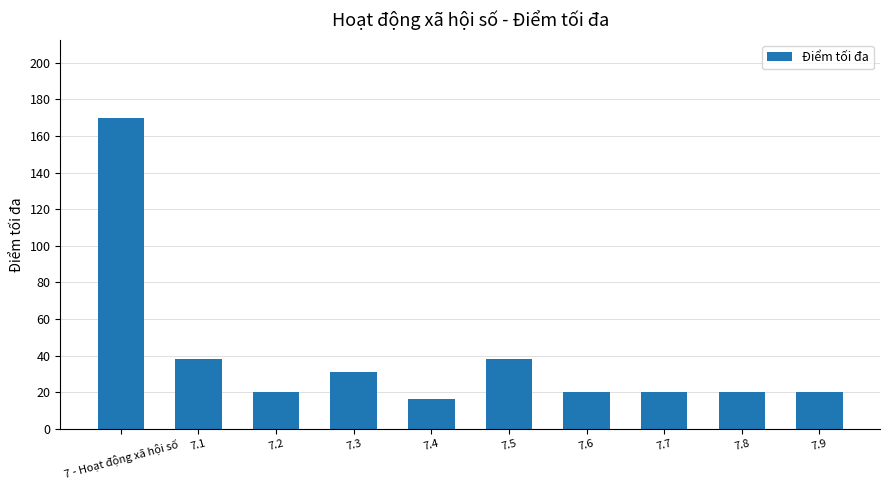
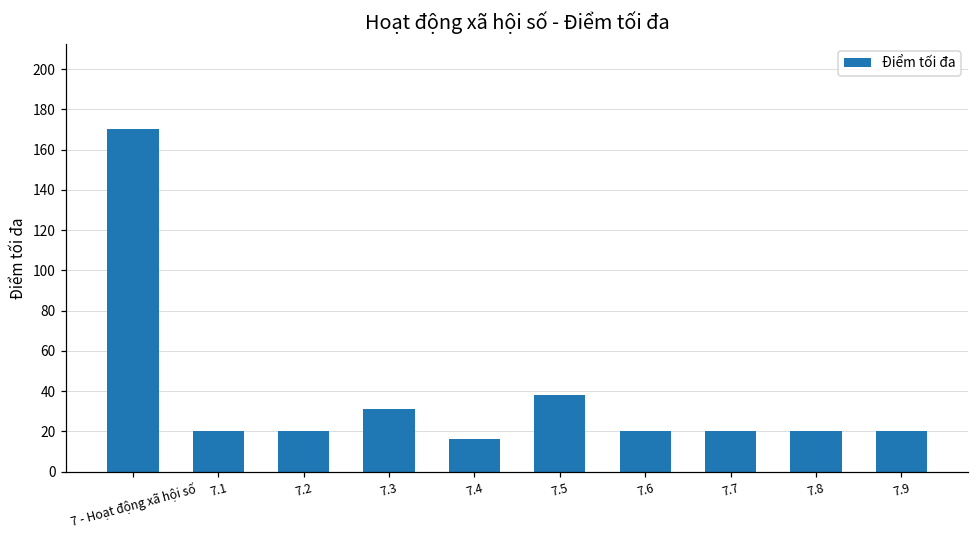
  {
    "7 - Hoạt động xã hội số": 170,
-   "7.1": 38,
+   "7.1": 20,
    "7.2": 20,
    "7.3": 31,
    "7.4": 16,
    "7.5": 38,
    "7.6": 20,
    "7.7": 20,
    "7.8": 20,
    "7.9": 20
  }
